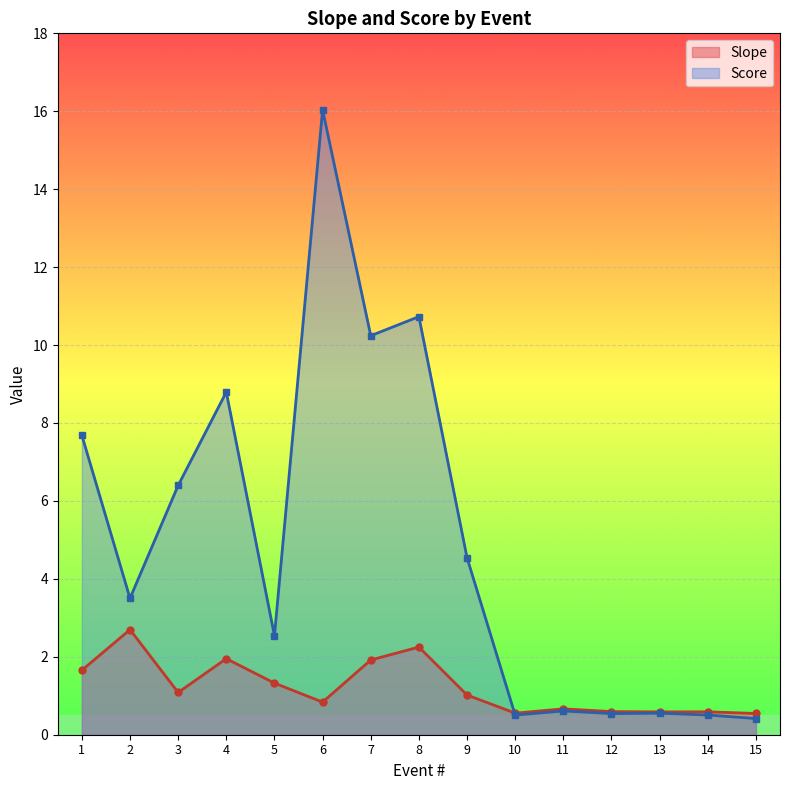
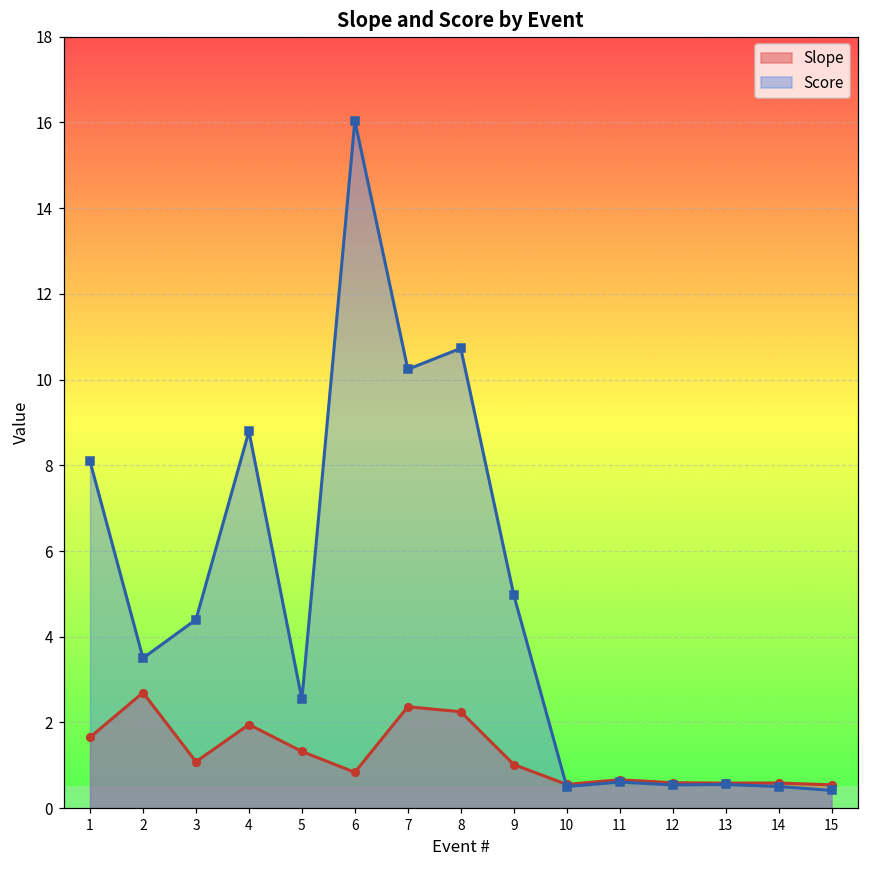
  {
    "Slope": {
      "1": 1.7,
      "2": 2.7,
      "3": 1.1,
      "4": 2.0,
      "5": 1.3,
      "6": 0.8,
-     "7": 1.9,
+     "7": 2.4,
      "8": 2.3,
      "9": 1.0,
      "14": 0.6,
      "15": 0.5
    },
    "Score": {
-     "1": 7.7,
+     "1": 8.1,
      "2": 3.5,
-     "3": 6.4,
+     "3": 4.4,
      "4": 8.8,
      "5": 2.5,
      "6": 16.0,
      "7": 10.2,
      "8": 10.7,
-     "9": 4.5,
+     "9": 5.0,
      "14": 0.5
    }
  }
